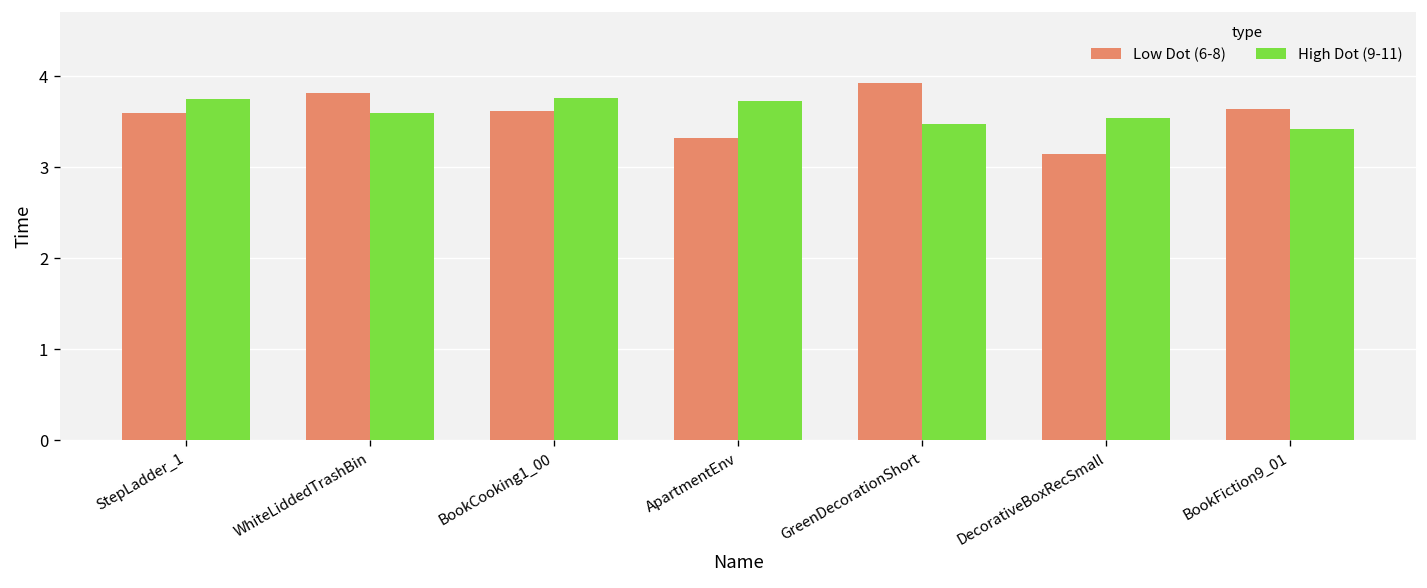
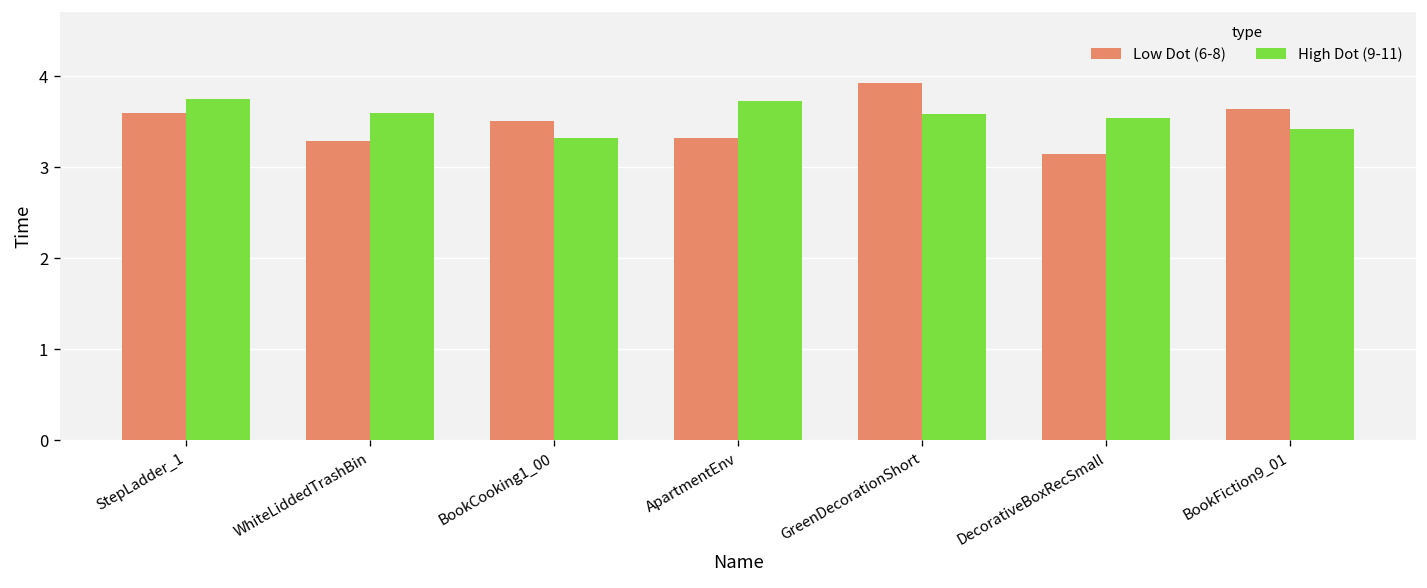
  {
    "Low Dot (6-8)": {
      "StepLadder_1": 3.6,
-     "WhiteLiddedTrashBin": 3.8,
-     "BookCooking1_00": 3.6,
+     "WhiteLiddedTrashBin": 3.3,
+     "BookCooking1_00": 3.5,
      "ApartmentEnv": 3.3,
      "GreenDecorationShort": 3.9,
      "DecorativeBoxRecSmall": 3.1,
      "BookFiction9_01": 3.6
    },
    "High Dot (9-11)": {
      "StepLadder_1": 3.8,
      "WhiteLiddedTrashBin": 3.6,
-     "BookCooking1_00": 3.8,
+     "BookCooking1_00": 3.3,
      "ApartmentEnv": 3.7,
-     "GreenDecorationShort": 3.5,
+     "GreenDecorationShort": 3.6,
      "DecorativeBoxRecSmall": 3.5,
      "BookFiction9_01": 3.4
    }
  }
